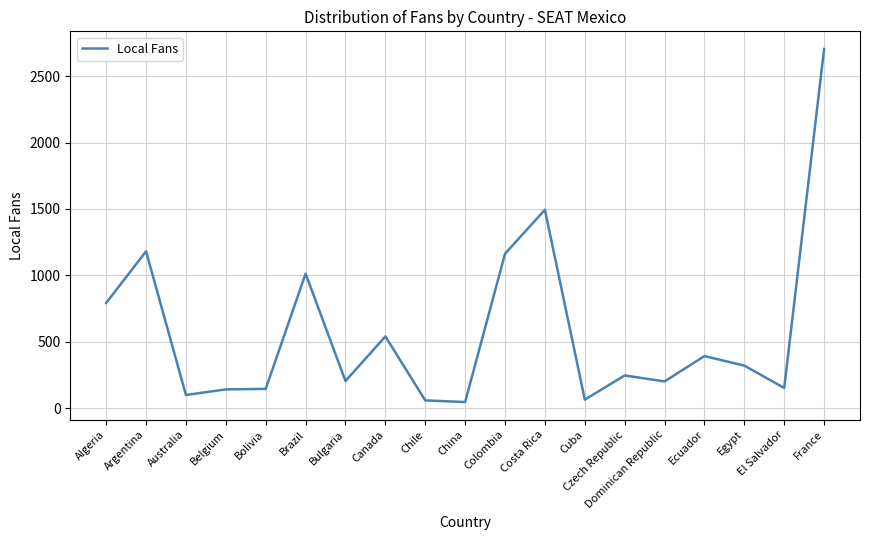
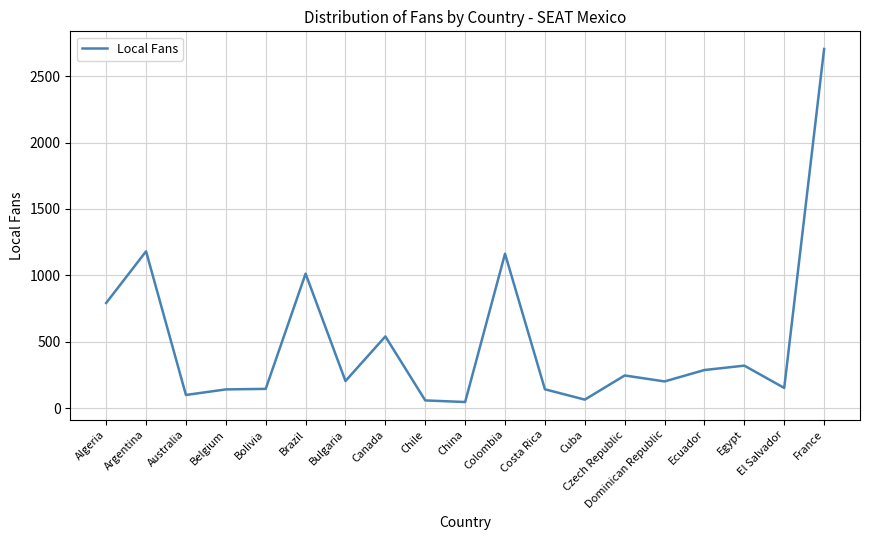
  {
    "Algeria": 790,
    "Argentina": 1180,
    "Australia": 100,
    "Belgium": 140,
    "Bolivia": 150,
    "Brazil": 1010,
    "Bulgaria": 200,
    "Canada": 540,
    "Chile": 60,
    "China": 50,
    "Colombia": 1160,
-   "Costa Rica": 1490,
+   "Costa Rica": 140,
    "Cuba": 60,
    "Czech Republic": 250,
    "Dominican Republic": 200,
-   "Ecuador": 390,
+   "Ecuador": 290,
    "Egypt": 320,
    "El Salvador": 150,
    "France": 2710
  }
